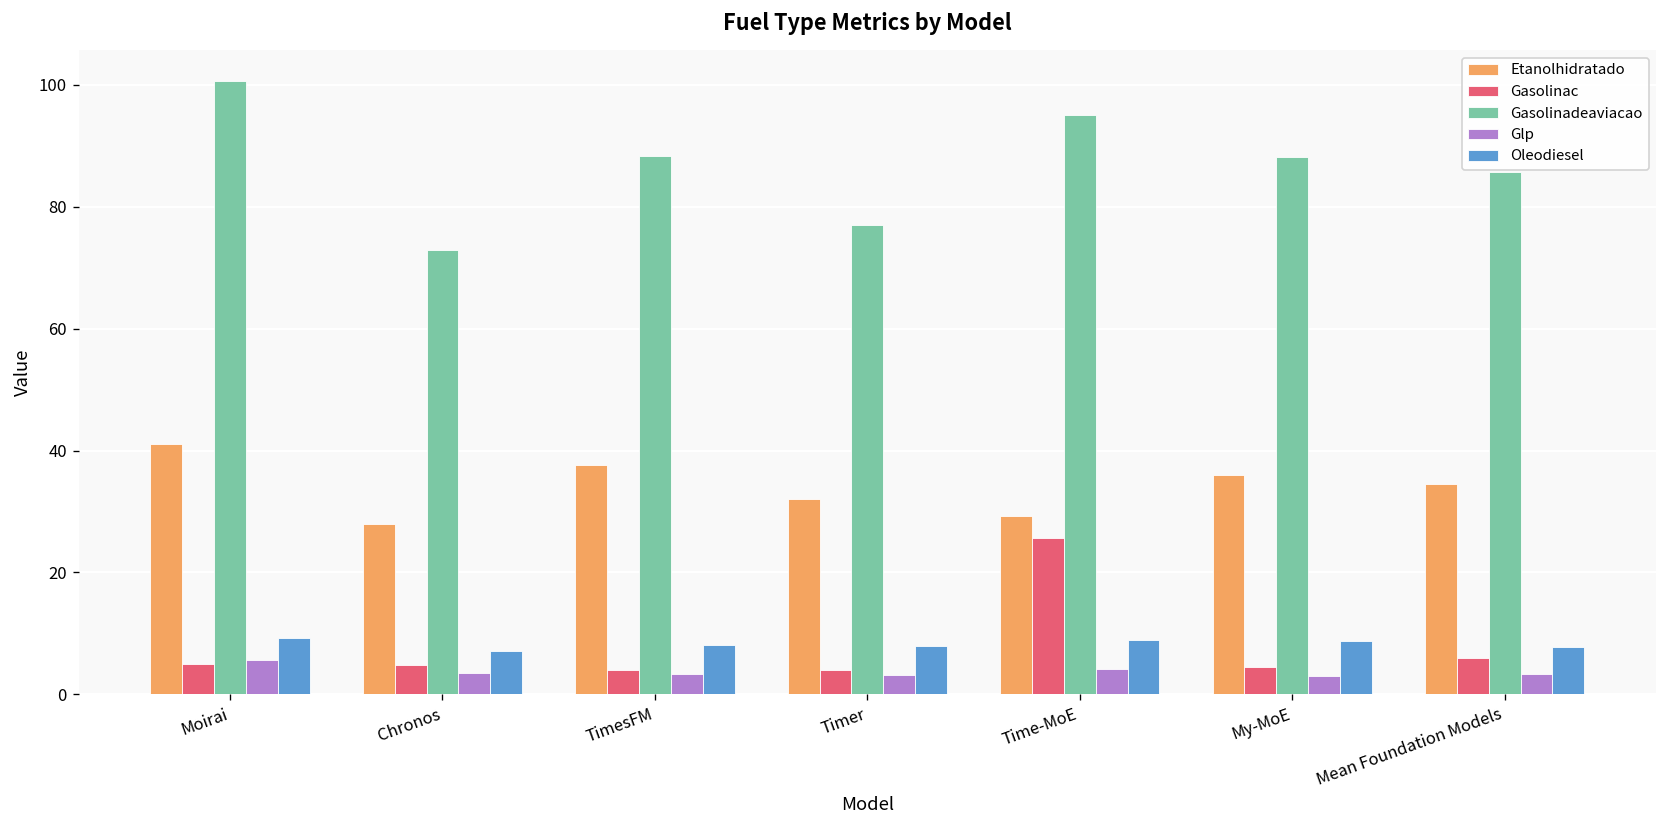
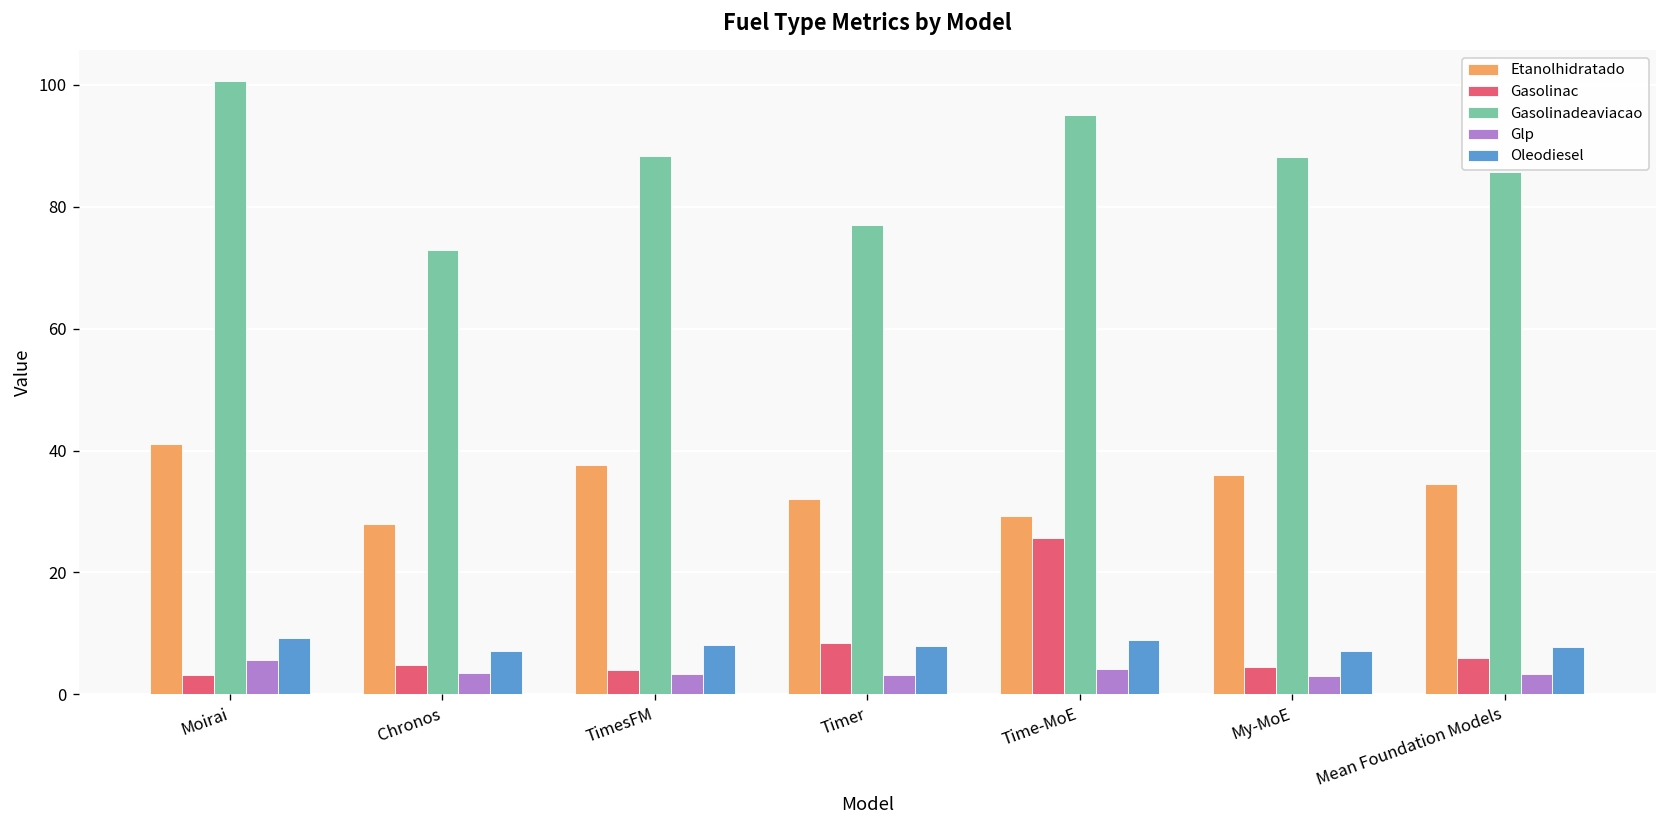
  {
    "Etanolhidratado": {
      "Moirai": 41,
      "Chronos": 28,
      "TimesFM": 38,
      "Timer": 32,
      "Time-MoE": 29,
      "My-MoE": 36,
      "Mean Foundation Models": 34
    },
    "Gasolinac": {
-     "Moirai": 5,
+     "Moirai": 3,
      "Chronos": 5,
      "TimesFM": 4,
-     "Timer": 4,
+     "Timer": 8,
      "Time-MoE": 26,
      "My-MoE": 4,
      "Mean Foundation Models": 6
    },
    "Gasolinadeaviacao": {
      "Moirai": 101,
      "Chronos": 73,
      "TimesFM": 88,
      "Timer": 77,
      "Time-MoE": 95,
      "My-MoE": 88
    },
    "Glp": {
      "Moirai": 6,
      "Chronos": 3,
      "TimesFM": 3,
      "Timer": 3,
      "Time-MoE": 4,
      "My-MoE": 3,
      "Mean Foundation Models": 3
    },
    "Oleodiesel": {
      "Moirai": 9,
      "Chronos": 7,
      "TimesFM": 8,
      "Timer": 8,
      "Time-MoE": 9,
-     "My-MoE": 9,
+     "My-MoE": 7,
      "Mean Foundation Models": 8
    }
  }
